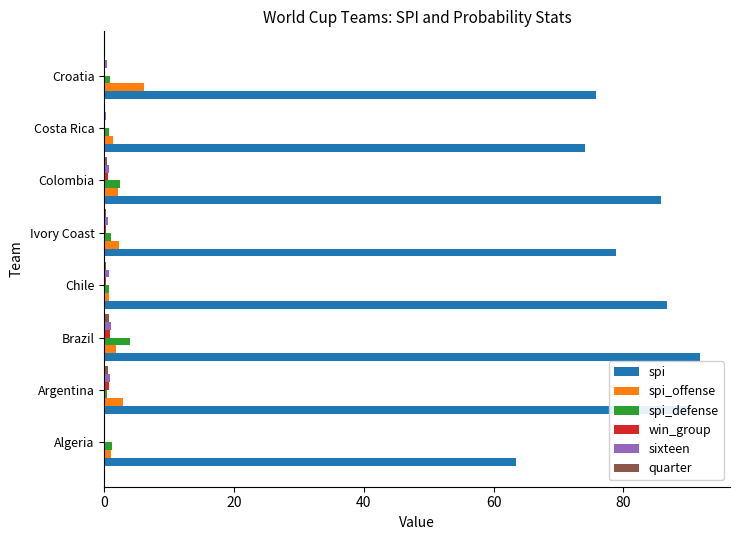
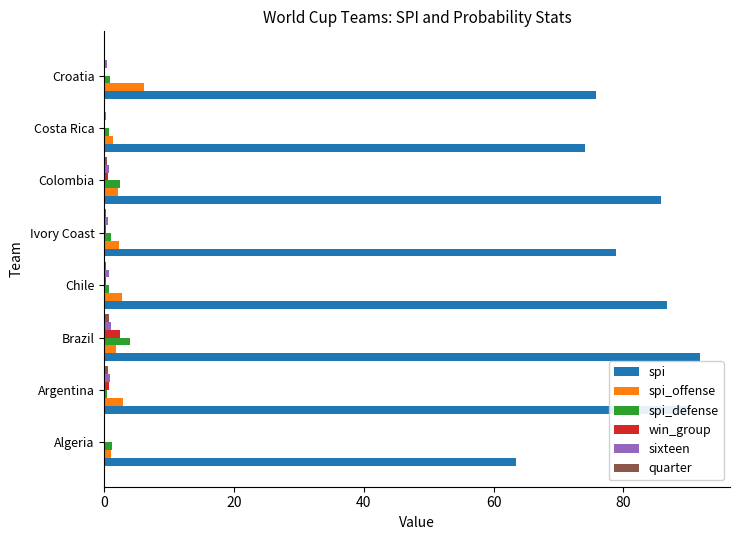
  {
    "spi": {
      "Croatia": 76,
      "Costa Rica": 74,
      "Colombia": 86,
      "Ivory Coast": 79,
      "Chile": 87,
      "Brazil": 92,
      "Algeria": 63
    },
    "spi_offense": {
      "Croatia": 6,
      "Costa Rica": 1,
      "Colombia": 2,
      "Ivory Coast": 2,
-     "Chile": 1,
+     "Chile": 3,
      "Brazil": 2,
      "Argentina": 3,
      "Algeria": 1
    },
    "spi_defense": {
      "Croatia": 1,
      "Costa Rica": 1,
      "Colombia": 2,
      "Ivory Coast": 1,
      "Chile": 1,
      "Brazil": 4,
      "Argentina": 0,
      "Algeria": 1
    },
    "win_group": {
      "Colombia": 1,
-     "Brazil": 1,
+     "Brazil": 2,
      "Argentina": 1
    },
    "sixteen": {
      "Colombia": 1,
      "Ivory Coast": 1,
      "Chile": 1,
      "Brazil": 1,
      "Argentina": 1
    },
    "quarter": {
      "Colombia": 0,
      "Brazil": 1,
      "Argentina": 1
    }
  }
